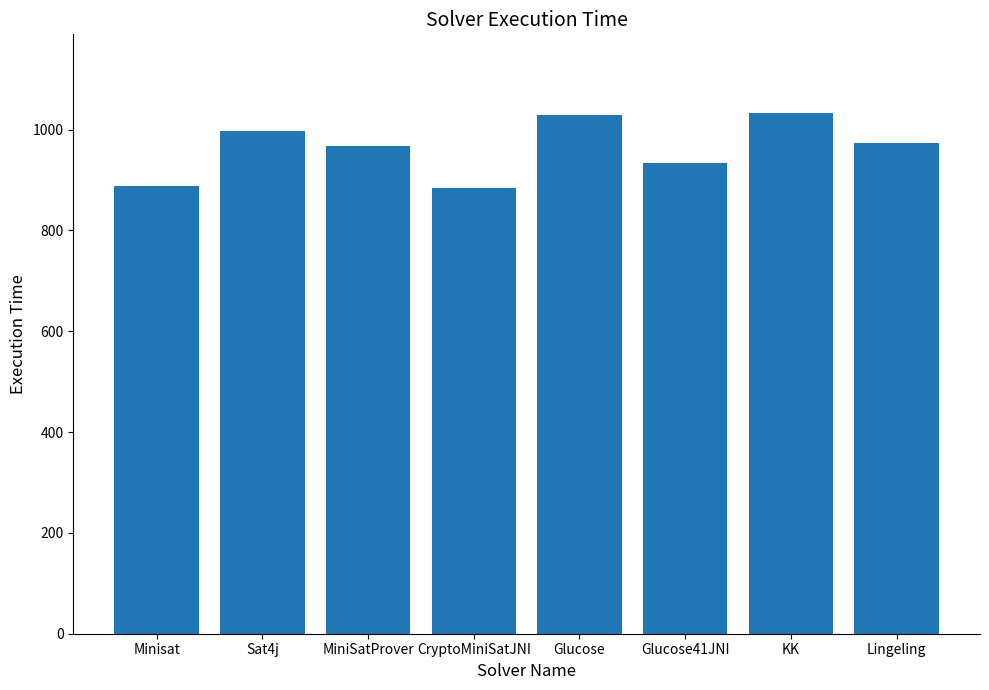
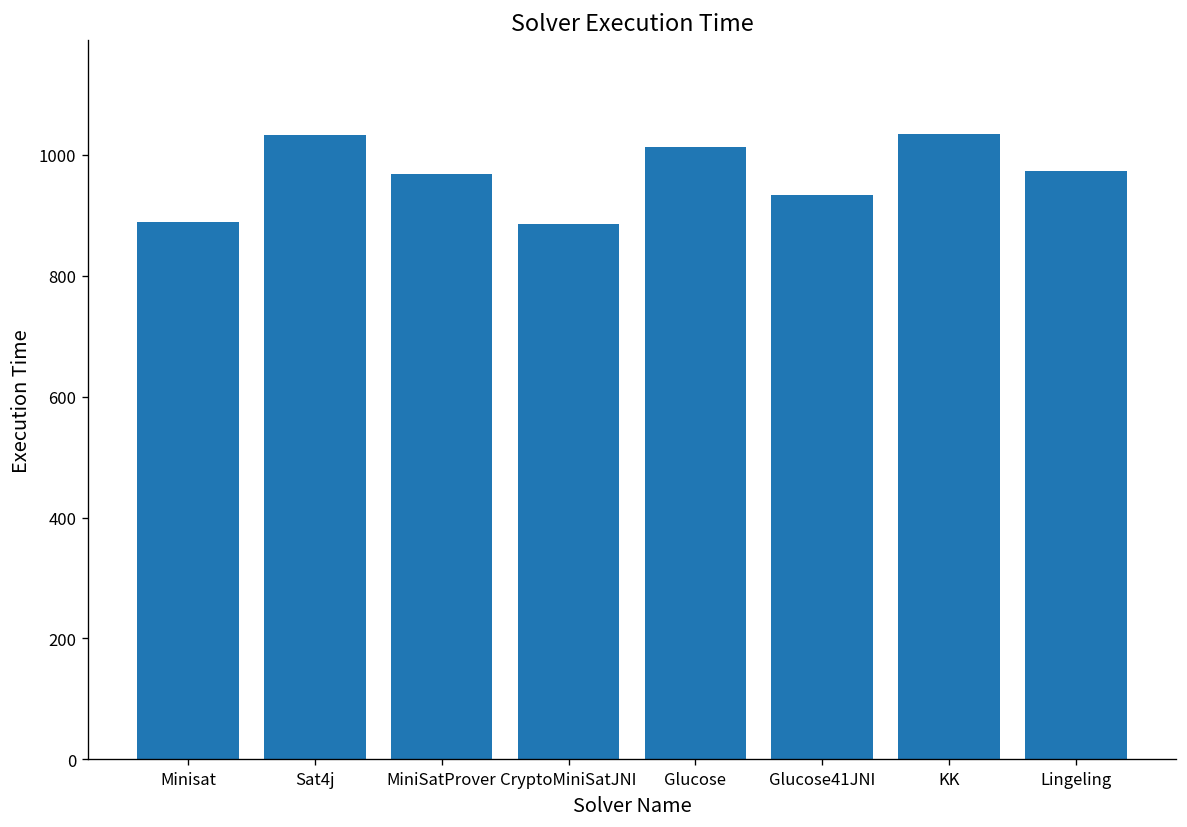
  {
    "Minisat": 890,
-   "Sat4j": 1000,
+   "Sat4j": 1030,
    "MiniSatProver": 970,
    "CryptoMiniSatJNI": 890,
-   "Glucose": 1030,
+   "Glucose": 1010,
    "Glucose41JNI": 930,
    "KK": 1030,
    "Lingeling": 970
  }
